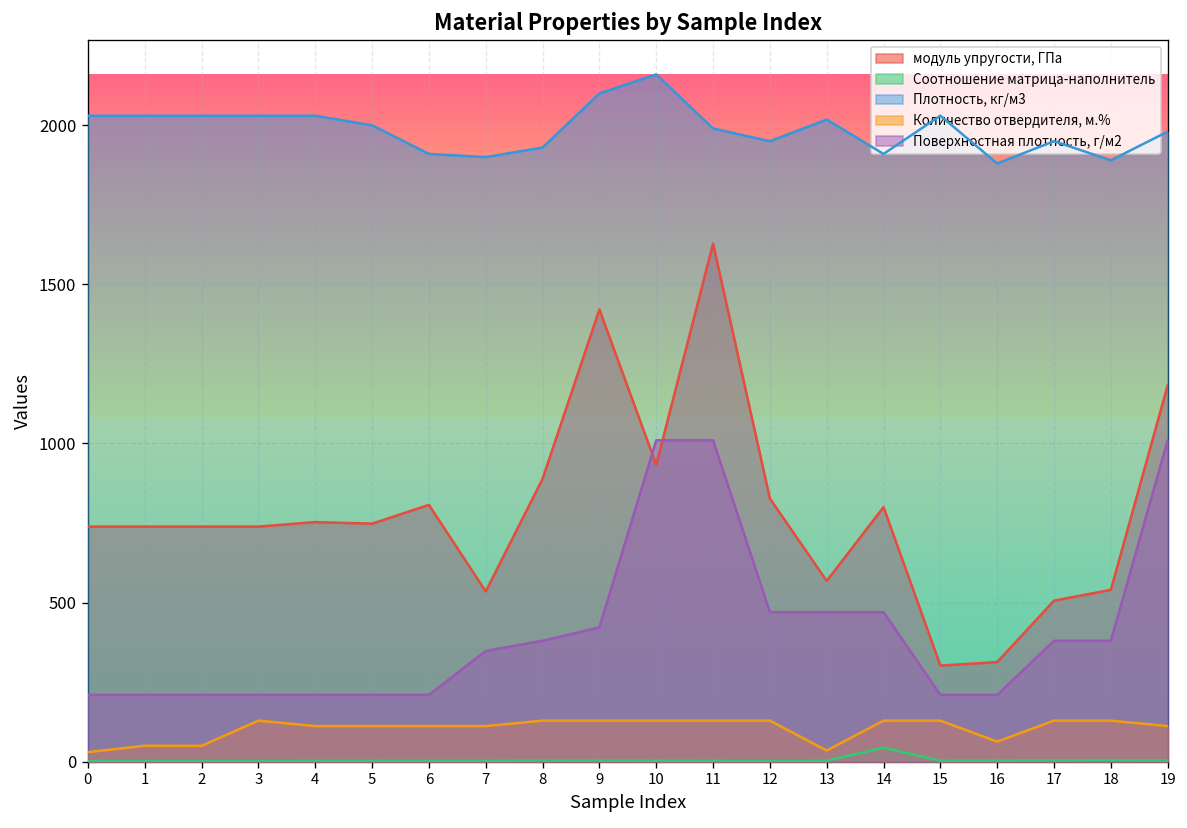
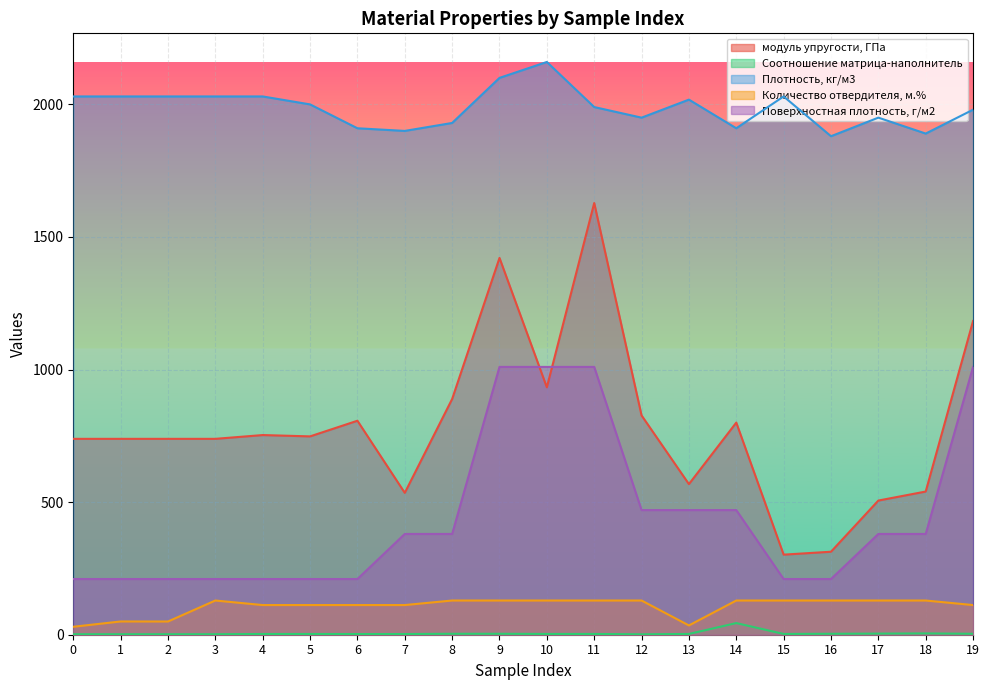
  {
    "модуль упругости, ГПа": {
      "0": 740,
      "1": 740,
      "2": 740,
      "3": 740,
      "4": 750,
      "5": 750,
      "6": 810,
      "7": 540,
      "8": 890,
      "9": 1420,
      "10": 930,
      "11": 1630,
      "12": 830,
      "13": 570,
      "14": 800,
      "15": 300,
      "16": 310,
      "17": 510,
      "18": 540,
      "19": 1180
    },
    "Соотношение матрица-наполнитель": {
      "0": 0,
      "1": 0,
      "2": 0,
      "3": 0,
      "4": 0,
      "5": 0,
      "6": 0,
      "7": 0,
      "8": 0,
      "9": 0,
      "10": 0,
      "11": 0,
      "12": 0,
      "13": 0,
      "14": 40,
      "15": 0,
      "16": 0,
      "17": 0,
      "18": 0,
      "19": 0
    },
    "Плотность, кг/м3": {
      "0": 2030,
      "1": 2030,
      "2": 2030,
      "3": 2030,
      "4": 2030,
      "5": 2000,
      "6": 1910,
      "7": 1900,
      "8": 1930,
      "9": 2100,
      "10": 2160,
      "11": 1990,
      "12": 1950,
      "13": 2020,
      "14": 1910,
      "16": 1880,
      "18": 1890,
      "19": 1980
    },
    "Количество отвердителя, м.%": {
      "0": 30,
      "1": 50,
      "2": 50,
      "3": 130,
      "4": 110,
      "5": 110,
      "6": 110,
      "7": 110,
      "8": 130,
      "9": 130,
      "10": 130,
      "11": 130,
      "12": 130,
      "13": 40,
      "14": 130,
      "15": 130,
-     "16": 60,
+     "16": 130,
      "17": 130,
      "18": 130,
      "19": 110
    },
    "Поверхностная плотность, г/м2": {
      "0": 210,
      "1": 210,
      "2": 210,
      "3": 210,
      "4": 210,
      "5": 210,
      "6": 210,
-     "7": 350,
+     "7": 380,
      "8": 380,
-     "9": 420,
+     "9": 1010,
      "10": 1010,
      "11": 1010,
      "12": 470,
      "13": 470,
      "14": 470,
      "15": 210,
      "16": 210,
      "17": 380,
      "18": 380,
      "19": 1010
    }
  }
